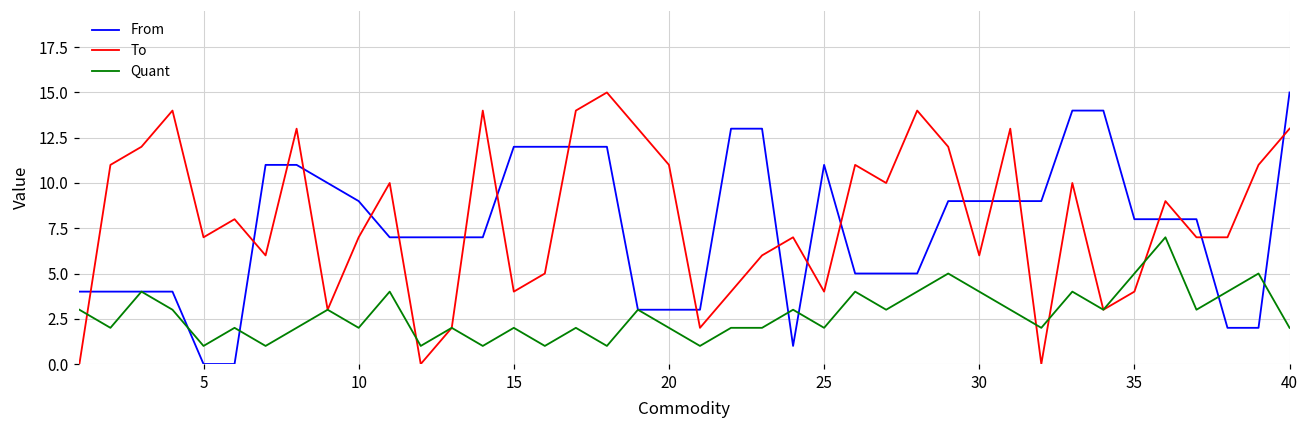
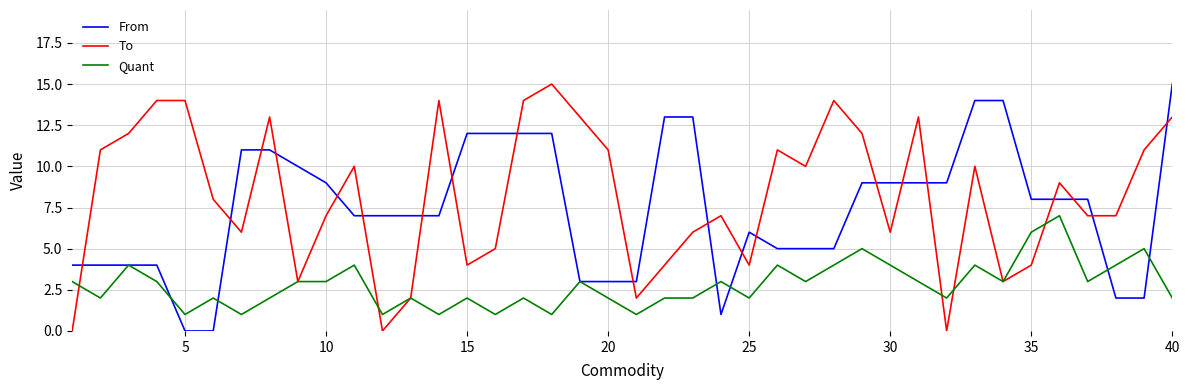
  {
    "From": {
      "5": 0,
      "10": 9,
      "15": 12,
      "20": 3,
-     "25": 11,
+     "25": 6,
      "30": 9,
      "35": 8,
      "40": 15
    },
    "To": {
-     "5": 7,
+     "5": 14,
      "10": 7,
      "15": 4,
      "20": 11,
      "25": 4,
      "30": 6,
      "35": 4,
      "40": 13
    },
    "Quant": {
      "5": 1,
-     "10": 2,
+     "10": 3,
      "15": 2,
      "20": 2,
      "25": 2,
      "30": 4,
-     "35": 5,
+     "35": 6,
      "40": 2
    }
  }
